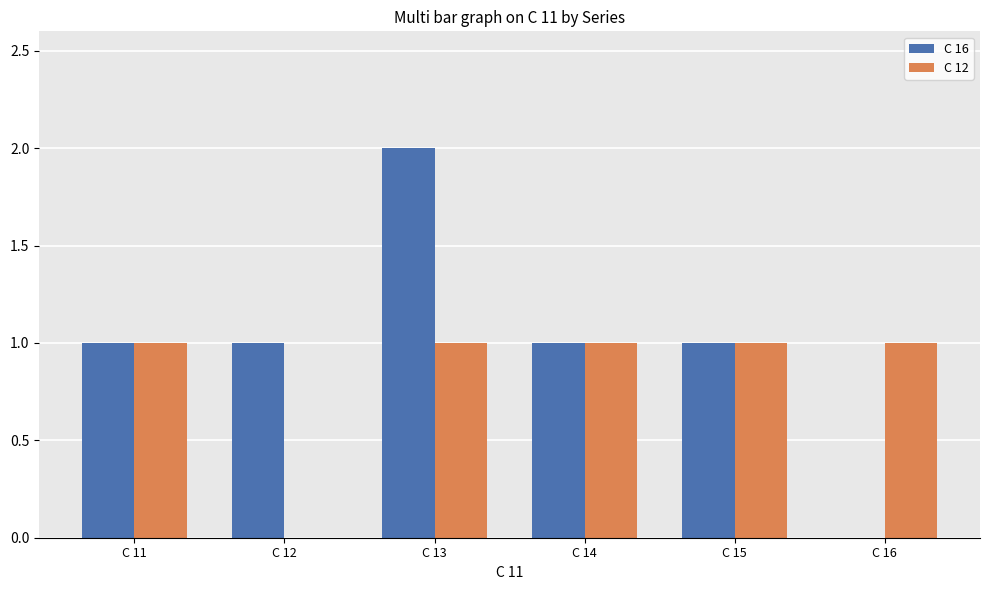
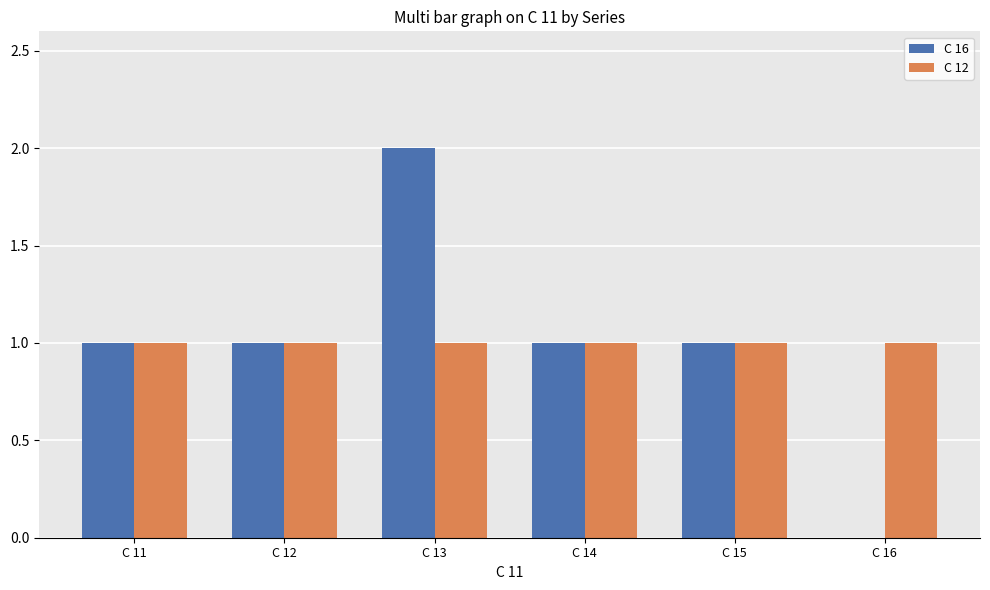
  {
    "C 16": {
      "C 11": 1,
      "C 12": 1,
      "C 13": 2,
      "C 14": 1,
      "C 15": 1,
      "C 16": 0
    },
    "C 12": {
      "C 11": 1,
-     "C 12": 0,
+     "C 12": 1,
      "C 13": 1,
      "C 14": 1,
      "C 15": 1,
      "C 16": 1
    }
  }
